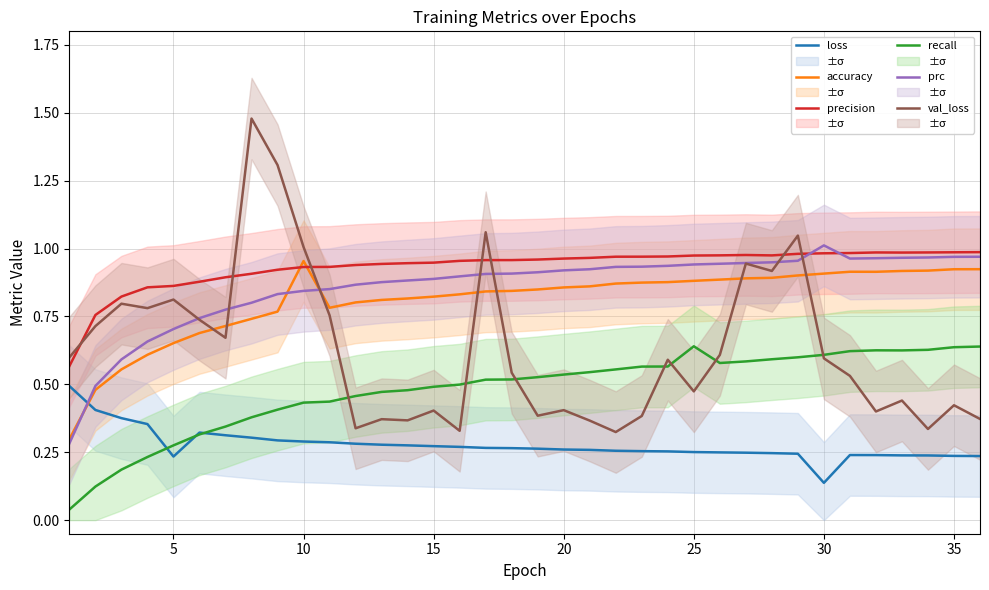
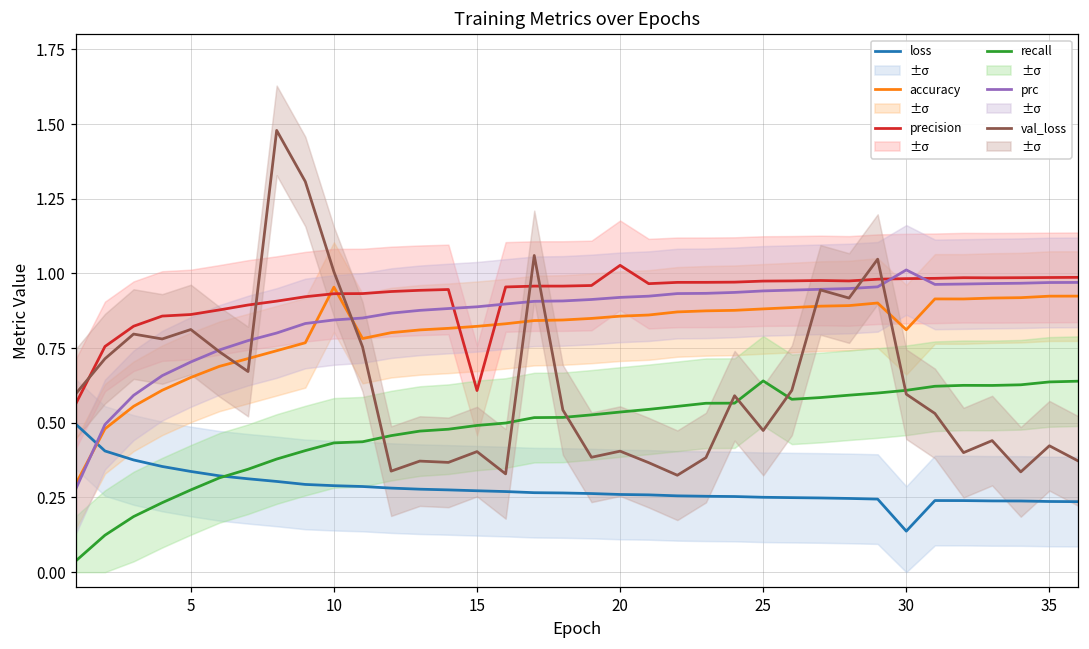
  {
    "loss": {
-     "5": 0.23,
+     "5": 0.34,
      "10": 0.29,
      "15": 0.27,
      "20": 0.26,
      "25": 0.25,
      "30": 0.14,
      "35": 0.24
    },
    "accuracy": {
      "5": 0.65,
      "10": 0.95,
      "15": 0.82,
      "20": 0.86,
      "25": 0.88,
-     "30": 0.91,
+     "30": 0.81,
      "35": 0.92
    },
    "precision": {
      "10": 0.93,
-     "15": 0.95,
-     "20": 0.96,
+     "15": 0.61,
+     "20": 1.03,
      "25": 0.97,
      "30": 0.98,
      "35": 0.99
    },
    "recall": {
      "5": 0.28,
      "15": 0.49,
      "20": 0.54,
      "25": 0.64,
      "30": 0.61,
      "35": 0.64
    },
    "prc": {
      "5": 0.70,
      "10": 0.84,
      "15": 0.89,
      "20": 0.92,
      "25": 0.94,
      "30": 1.01,
      "35": 0.97
    },
    "val_loss": {
      "5": 0.81,
      "10": 1.01,
      "15": 0.40,
      "25": 0.47,
      "30": 0.60,
      "35": 0.42
    }
  }
